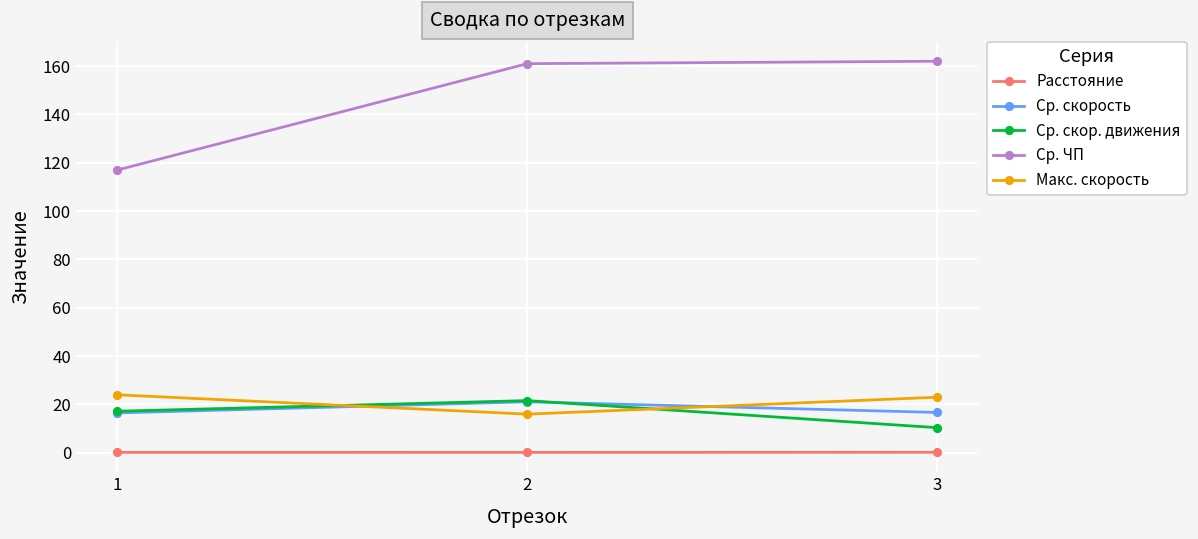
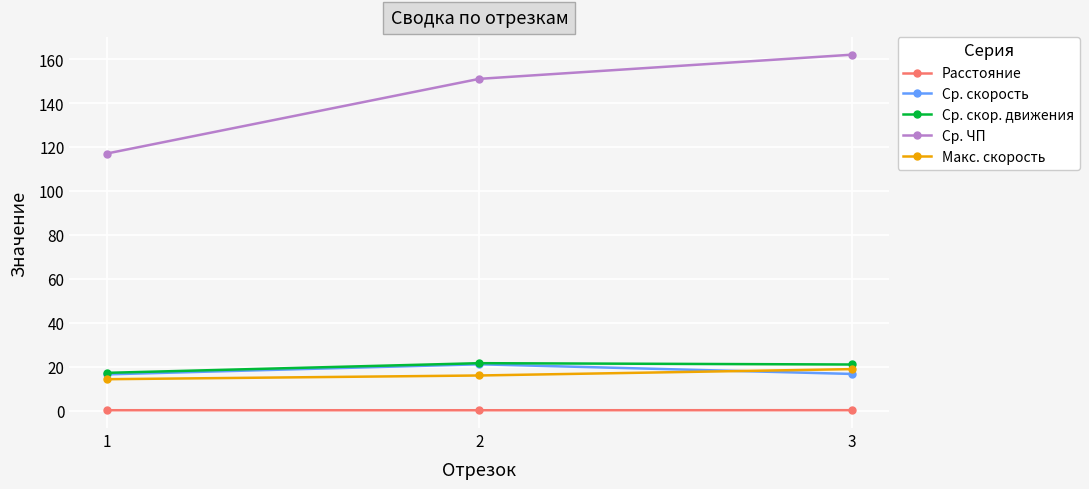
  {
    "Расстояние": {
      "1": 0,
      "2": 0,
      "3": 0
    },
    "Ср. скорость": {
      "3": 17
    },
    "Ср. скор. движения": {
-     "3": 10
+     "3": 21
    },
    "Ср. ЧП": {
      "1": 117,
-     "2": 161,
+     "2": 151,
      "3": 162
    },
    "Макс. скорость": {
-     "1": 24,
+     "1": 14,
      "2": 16,
-     "3": 23
+     "3": 19
    }
  }
